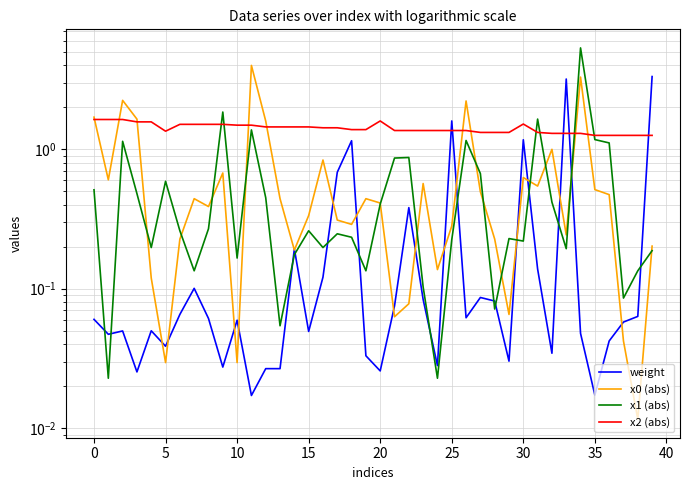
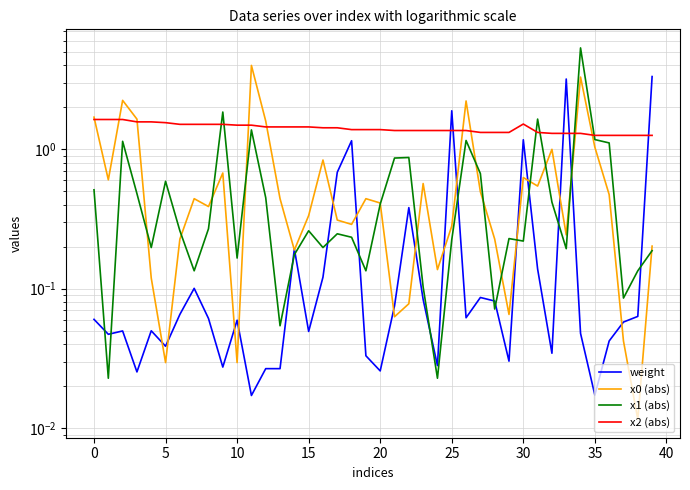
  {
    "weight": {
      "0": 0.060,
      "5": 0.039,
      "10": 0.059,
      "15": 0.049,
      "20": 0.026,
-     "25": 1.6,
+     "25": 1.9,
      "30": 1.2
    },
    "x0 (abs)": {
      "5": 0.03,
      "10": 0.03,
      "15": 0.33,
      "25": 0.28,
      "30": 0.6,
-     "35": 0.51
+     "35": 1.0
    },
    "x1 (abs)": {
      "0": 0.51,
      "5": 0.59,
      "10": 0.17,
      "15": 0.26,
      "25": 0.22,
      "30": 0.22,
      "35": 1.2
    },
    "x2 (abs)": {
-     "5": 1.3,
+     "5": 1.5,
      "10": 1.5,
      "15": 1.4,
-     "20": 1.6,
+     "20": 1.4,
      "25": 1.4,
      "30": 1.5,
      "35": 1.3
    }
  }
